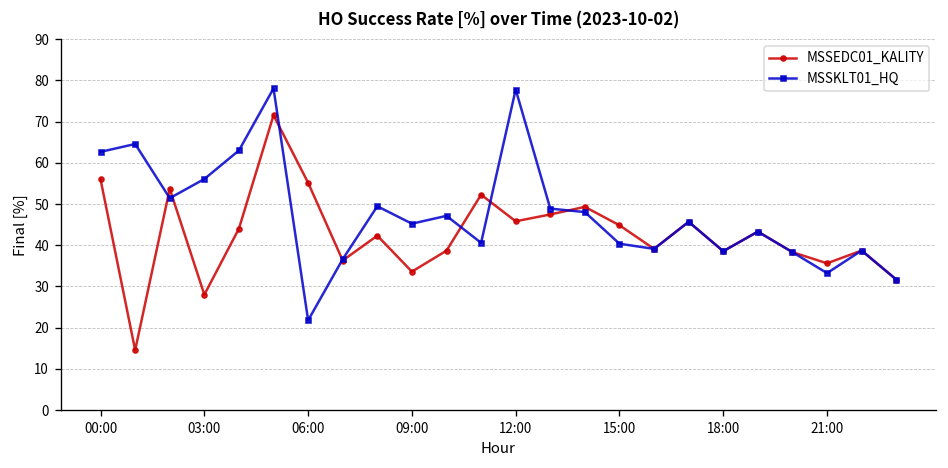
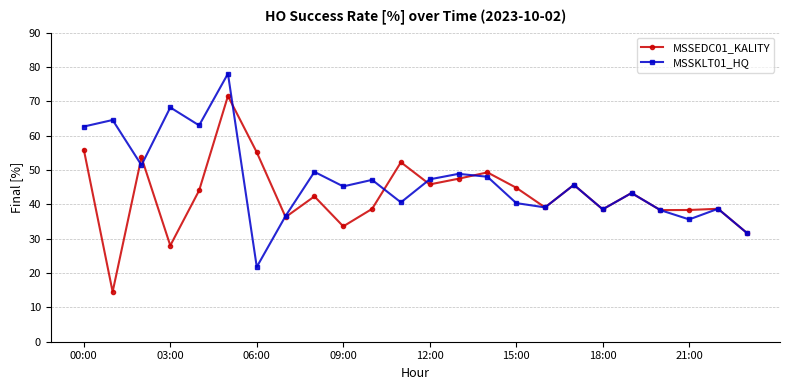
  {
    "MSSEDC01_KALITY": {
      "00:00": 56,
      "03:00": 28,
      "06:00": 55,
      "09:00": 34,
      "12:00": 46,
      "15:00": 45,
-     "21:00": 36
+     "21:00": 38
    },
    "MSSKLT01_HQ": {
      "00:00": 63,
-     "03:00": 56,
+     "03:00": 68,
      "06:00": 22,
      "09:00": 45,
-     "12:00": 78,
+     "12:00": 47,
      "15:00": 40,
-     "21:00": 33
+     "21:00": 36
    }
  }
